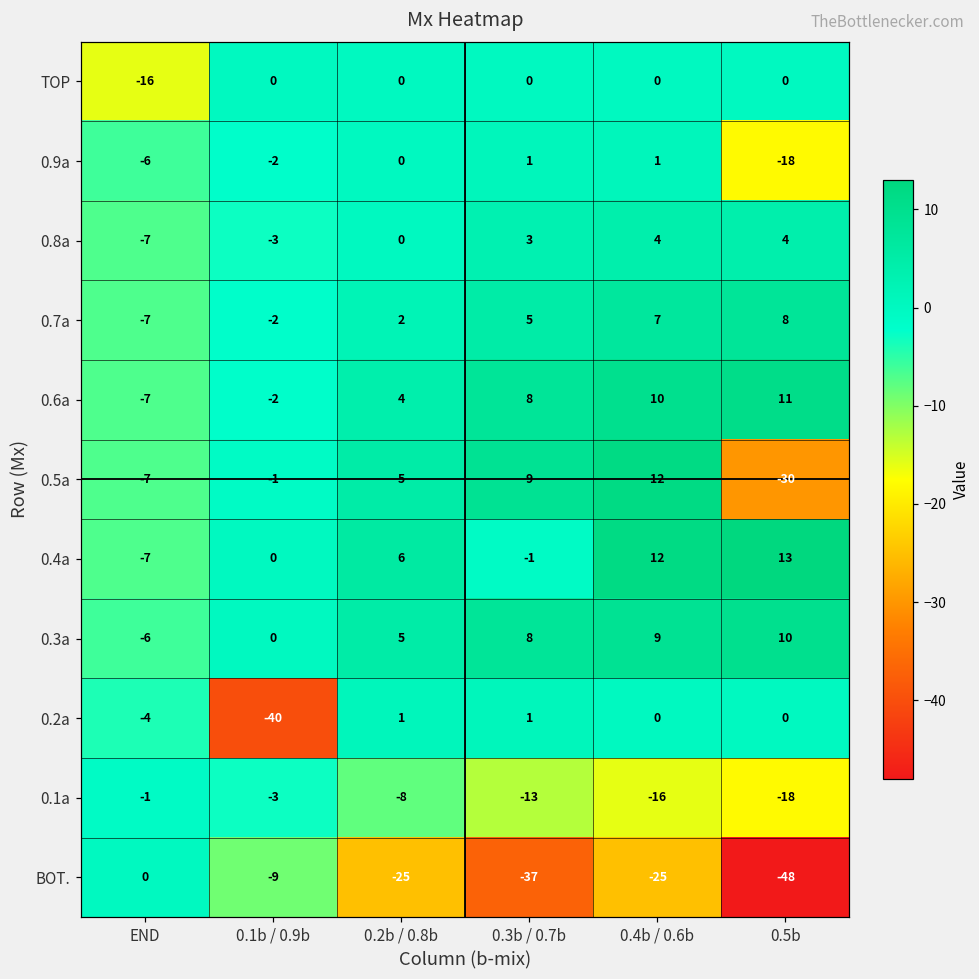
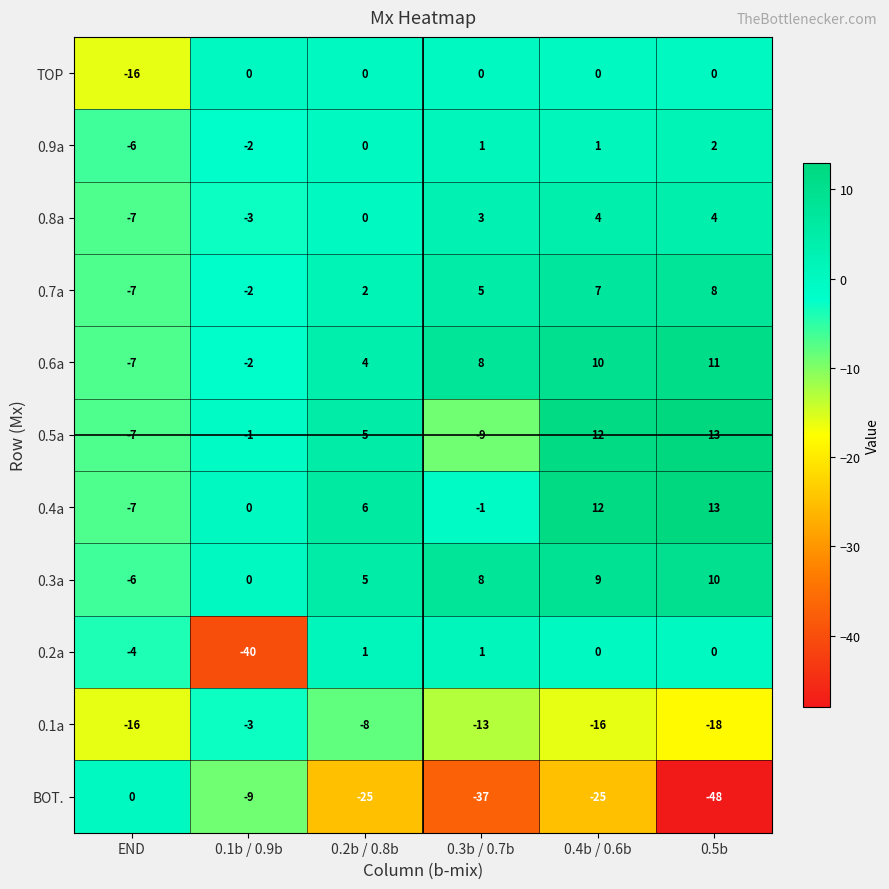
  {
    "TOP": {
      "END": -16,
      "0.1b / 0.9b": 0,
      "0.2b / 0.8b": 0,
      "0.3b / 0.7b": 0,
      "0.4b / 0.6b": 0,
      "0.5b": 0
    },
    "0.9a": {
      "END": -6,
      "0.1b / 0.9b": -2,
      "0.2b / 0.8b": 0,
      "0.3b / 0.7b": 1,
      "0.4b / 0.6b": 1,
-     "0.5b": -18
+     "0.5b": 2
    },
    "0.8a": {
      "END": -7,
      "0.1b / 0.9b": -3,
      "0.2b / 0.8b": 0,
      "0.3b / 0.7b": 3,
      "0.4b / 0.6b": 4,
      "0.5b": 4
    },
    "0.7a": {
      "END": -7,
      "0.1b / 0.9b": -2,
      "0.2b / 0.8b": 2,
      "0.3b / 0.7b": 5,
      "0.4b / 0.6b": 7,
      "0.5b": 8
    },
    "0.6a": {
      "END": -7,
      "0.1b / 0.9b": -2,
      "0.2b / 0.8b": 4,
      "0.3b / 0.7b": 8,
      "0.4b / 0.6b": 10,
      "0.5b": 11
    },
    "0.5a": {
      "END": -7,
      "0.1b / 0.9b": -1,
      "0.2b / 0.8b": 5,
-     "0.3b / 0.7b": 9,
+     "0.3b / 0.7b": -9,
      "0.4b / 0.6b": 12,
-     "0.5b": -30
+     "0.5b": 13
    },
    "0.4a": {
      "END": -7,
      "0.1b / 0.9b": 0,
      "0.2b / 0.8b": 6,
      "0.3b / 0.7b": -1,
      "0.4b / 0.6b": 12,
      "0.5b": 13
    },
    "0.3a": {
      "END": -6,
      "0.1b / 0.9b": 0,
      "0.2b / 0.8b": 5,
      "0.3b / 0.7b": 8,
      "0.4b / 0.6b": 9,
      "0.5b": 10
    },
    "0.2a": {
      "END": -4,
      "0.1b / 0.9b": -40,
      "0.2b / 0.8b": 1,
      "0.3b / 0.7b": 1,
      "0.4b / 0.6b": 0,
      "0.5b": 0
    },
    "0.1a": {
-     "END": -1,
+     "END": -16,
      "0.1b / 0.9b": -3,
      "0.2b / 0.8b": -8,
      "0.3b / 0.7b": -13,
      "0.4b / 0.6b": -16,
      "0.5b": -18
    },
    "BOT.": {
      "END": 0,
      "0.1b / 0.9b": -9,
      "0.2b / 0.8b": -25,
      "0.3b / 0.7b": -37,
      "0.4b / 0.6b": -25,
      "0.5b": -48
    }
  }
